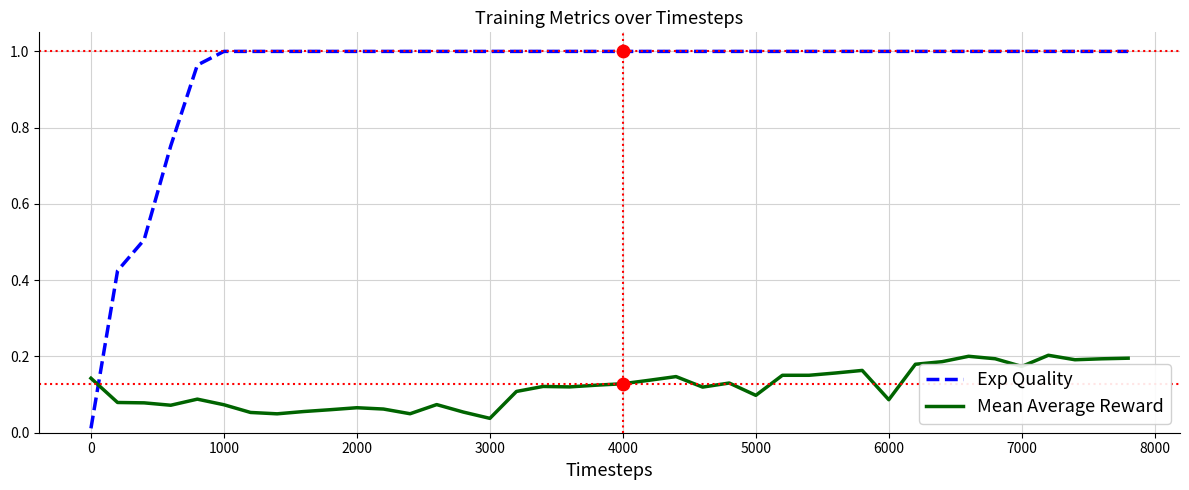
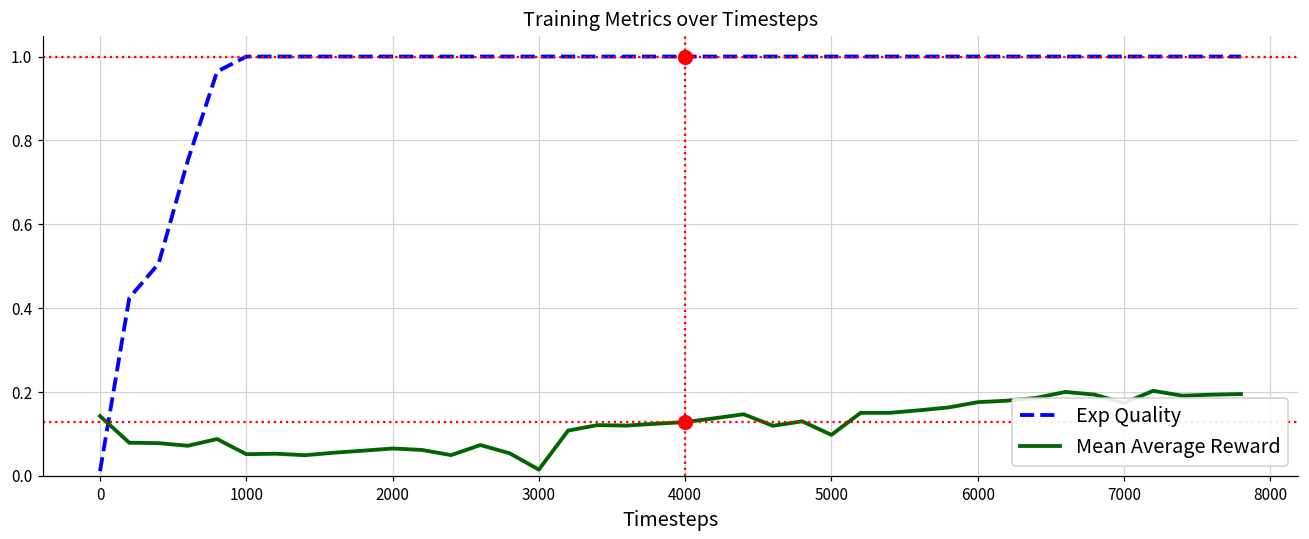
  {
    "Exp Quality": {
      "0": 0.01,
      "1000": 1.00,
      "2000": 1.00,
      "3000": 1.00,
      "5000": 1.00,
      "6000": 1.00,
      "7000": 1.00
    },
    "Mean Average Reward": {
      "0": 0.14,
-     "1000": 0.07,
+     "1000": 0.05,
      "2000": 0.07,
-     "3000": 0.04,
+     "3000": 0.02,
      "5000": 0.10,
-     "6000": 0.09
+     "6000": 0.18
    }
  }
